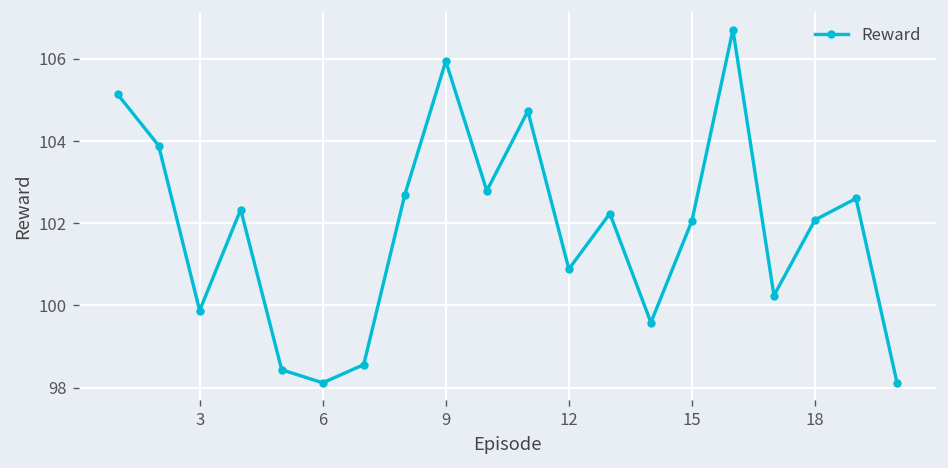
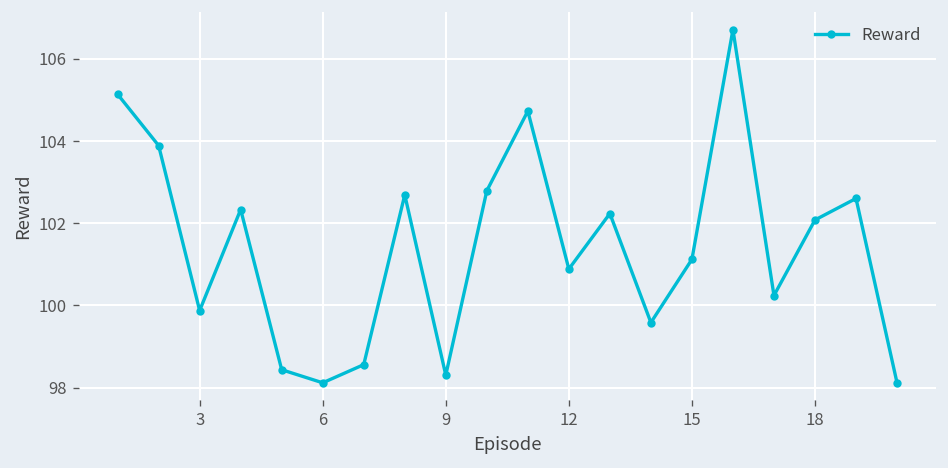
  {
    "3": 99.9,
    "6": 98.1,
-   "9": 105.9,
+   "9": 98.3,
    "12": 100.9,
-   "15": 102.1,
+   "15": 101.1,
    "18": 102.1
  }
